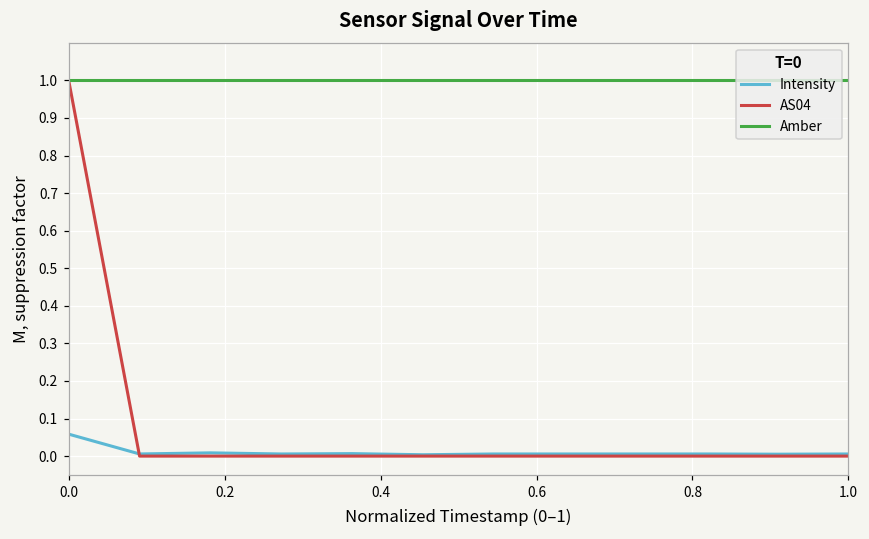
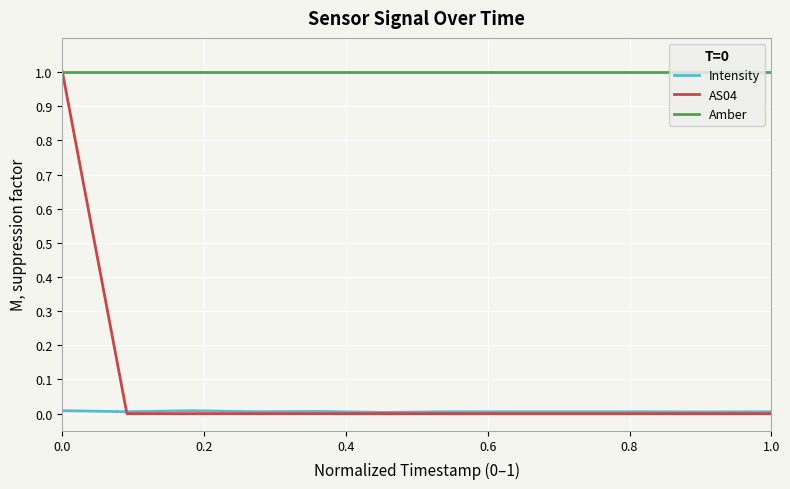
  {
    "Intensity": {
-     "0.0": 0.06
+     "0.0": 0.01
    },
    "Amber": {
      "1.0": 1.00
    }
  }
